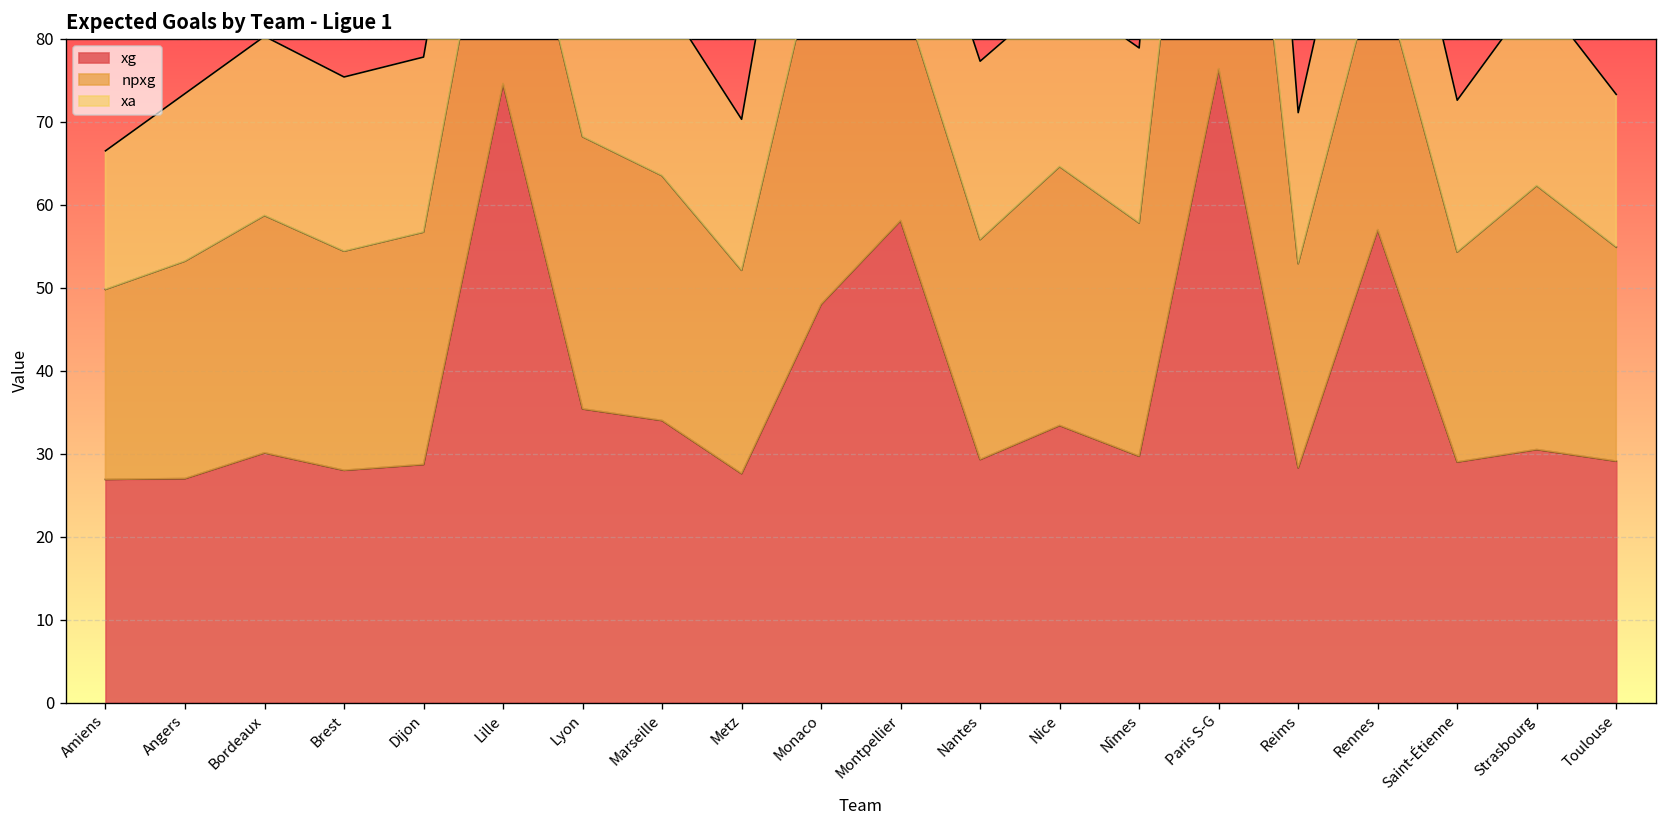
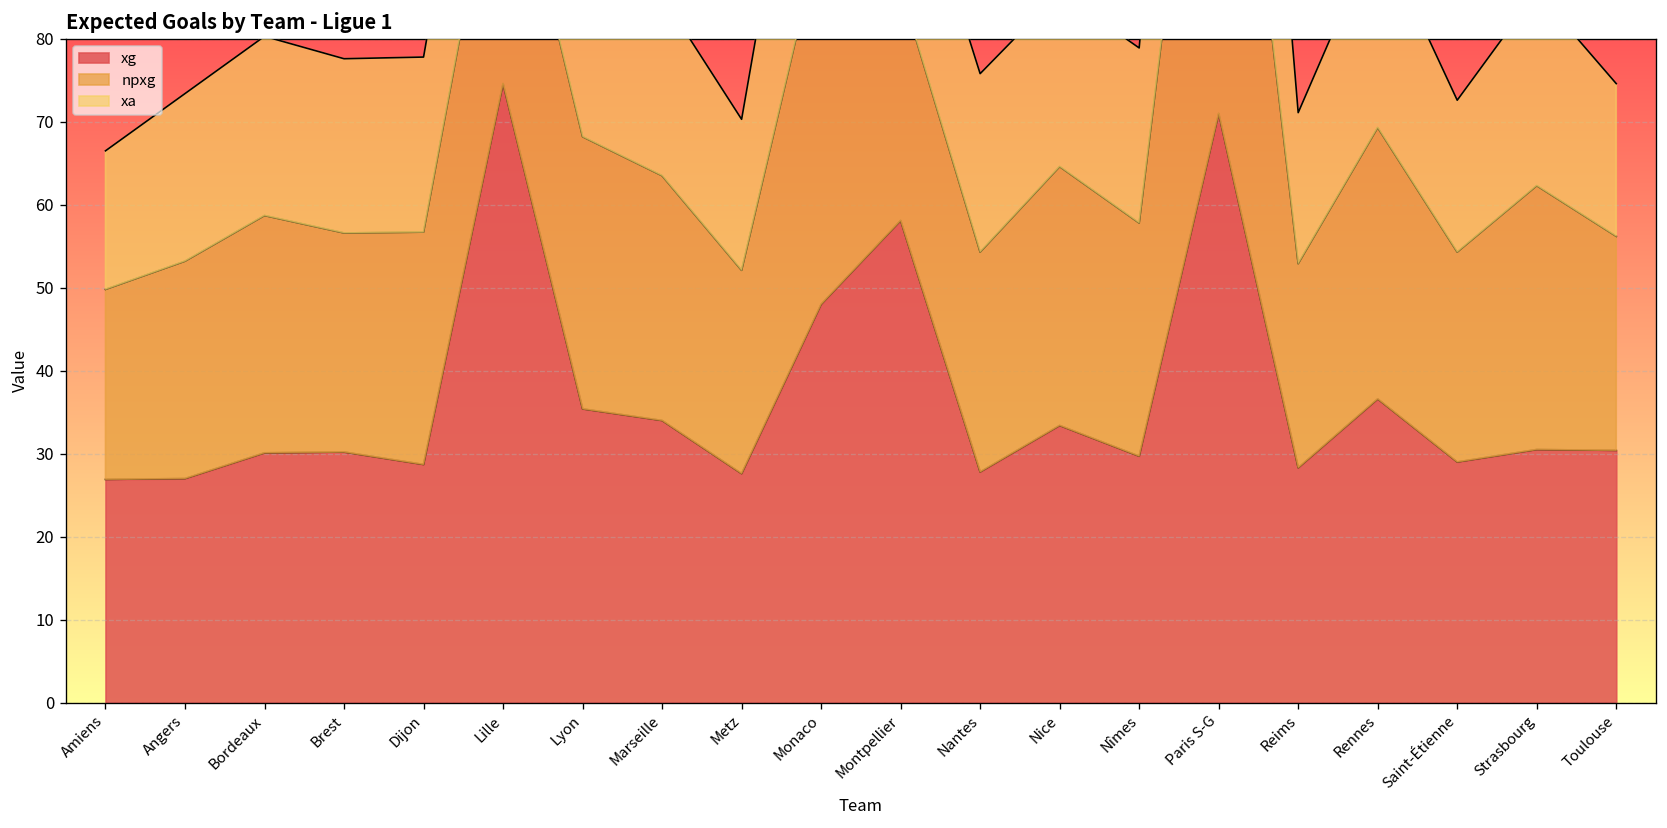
  {
    "xg": {
      "Amiens": 27,
      "Angers": 27,
      "Bordeaux": 30,
-     "Brest": 28,
+     "Brest": 30,
      "Dijon": 29,
      "Lille": 75,
      "Lyon": 35,
      "Marseille": 34,
      "Metz": 28,
      "Monaco": 48,
      "Montpellier": 58,
-     "Nantes": 29,
+     "Nantes": 28,
      "Nice": 33,
      "Nîmes": 30,
-     "Paris S-G": 76,
+     "Paris S-G": 71,
      "Reims": 28,
-     "Rennes": 57,
+     "Rennes": 37,
      "Saint-Étienne": 29,
      "Strasbourg": 31,
-     "Toulouse": 29
+     "Toulouse": 30
    }
  }
